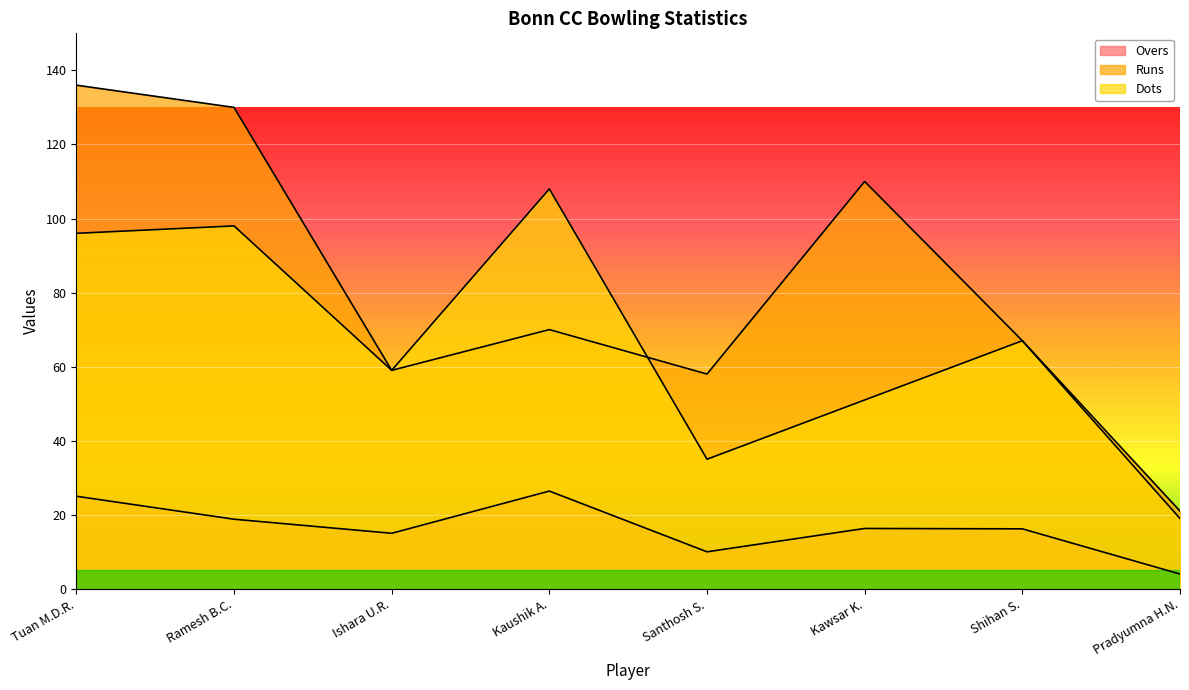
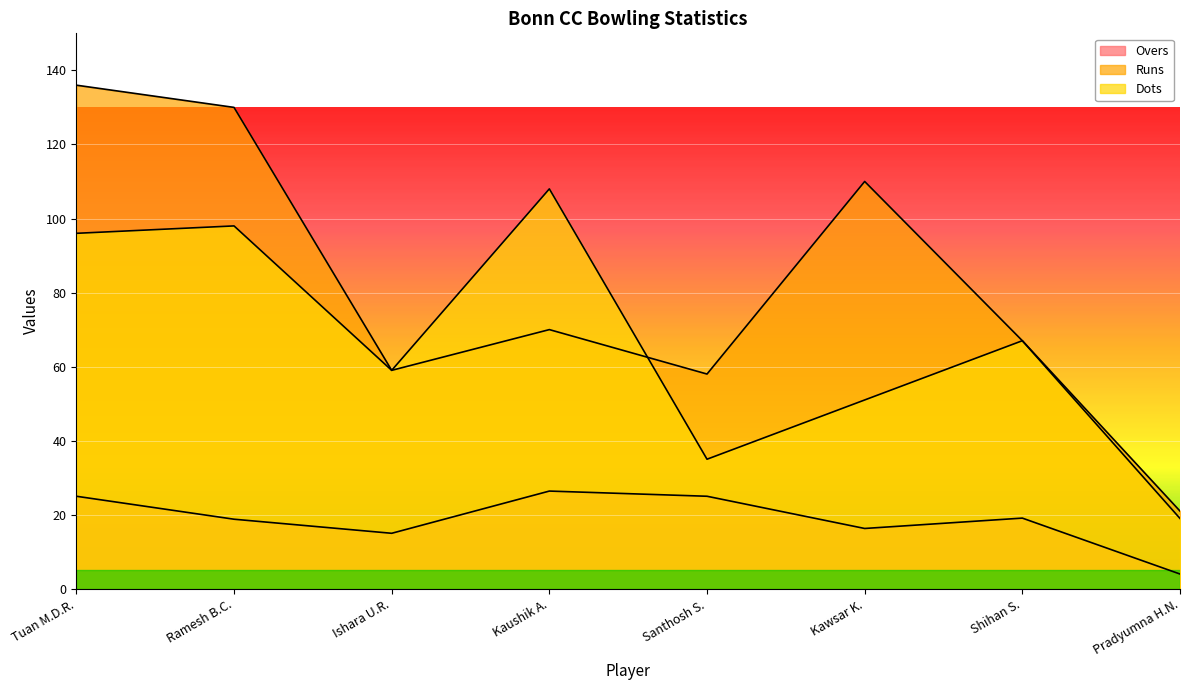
  {
    "Overs": {
      "Tuan M.D.R.": 25,
      "Ramesh B.C.": 19,
      "Ishara U.R.": 15,
      "Kaushik A.": 26,
-     "Santhosh S.": 10,
+     "Santhosh S.": 25,
      "Kawsar K.": 16,
-     "Shihan S.": 16
+     "Shihan S.": 19
    }
  }
